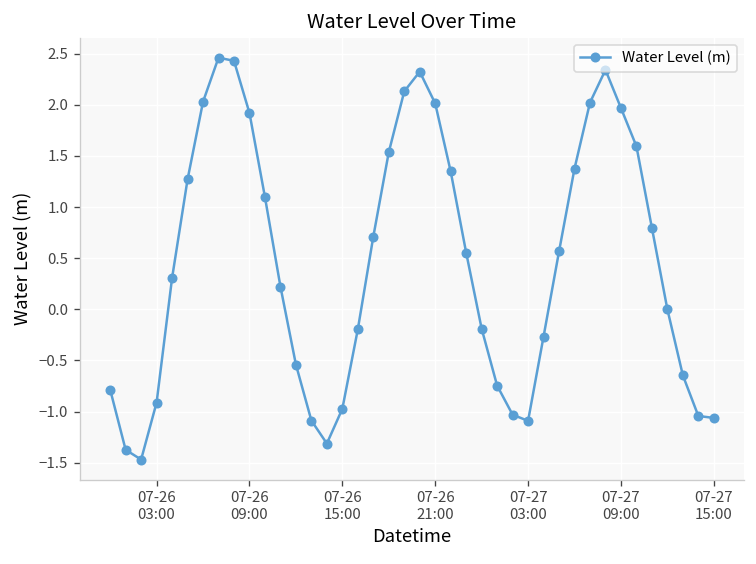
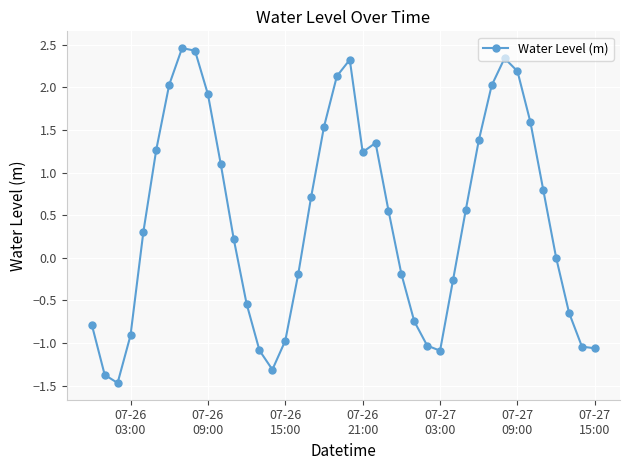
  {
    "07-26 03:00": -0.9,
    "07-26 09:00": 1.9,
    "07-26 15:00": -1.0,
-   "07-26 21:00": 2.0,
+   "07-26 21:00": 1.2,
    "07-27 03:00": -1.1,
-   "07-27 09:00": 2.0,
+   "07-27 09:00": 2.2,
    "07-27 15:00": -1.1
  }
